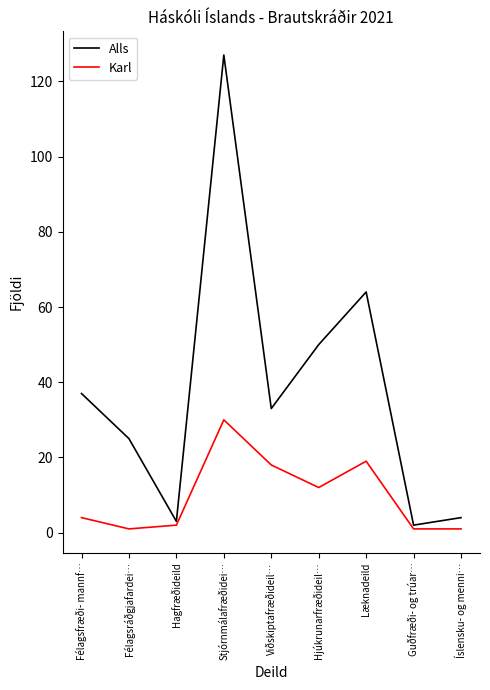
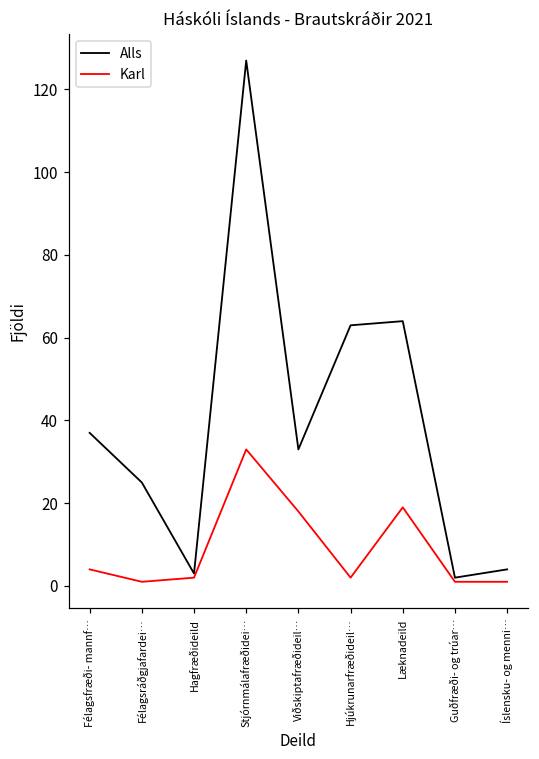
  {
    "Alls": {
      "Félagsfræði- mannf…": 37,
      "Félagsráðgjafardei…": 25,
      "Hagfræðideild": 3,
      "Stjórnmálafræðidei…": 127,
      "Viðskiptafræðideil…": 33,
-     "Hjúkrunarfræðideil…": 50,
+     "Hjúkrunarfræðideil…": 63,
      "Læknadeild": 64,
      "Guðfræði- og trúar…": 2,
      "Íslensku- og menni…": 4
    },
    "Karl": {
      "Félagsfræði- mannf…": 4,
      "Félagsráðgjafardei…": 1,
      "Hagfræðideild": 2,
-     "Stjórnmálafræðidei…": 30,
+     "Stjórnmálafræðidei…": 33,
      "Viðskiptafræðideil…": 18,
-     "Hjúkrunarfræðideil…": 12,
+     "Hjúkrunarfræðideil…": 2,
      "Læknadeild": 19,
      "Guðfræði- og trúar…": 1,
      "Íslensku- og menni…": 1
    }
  }
